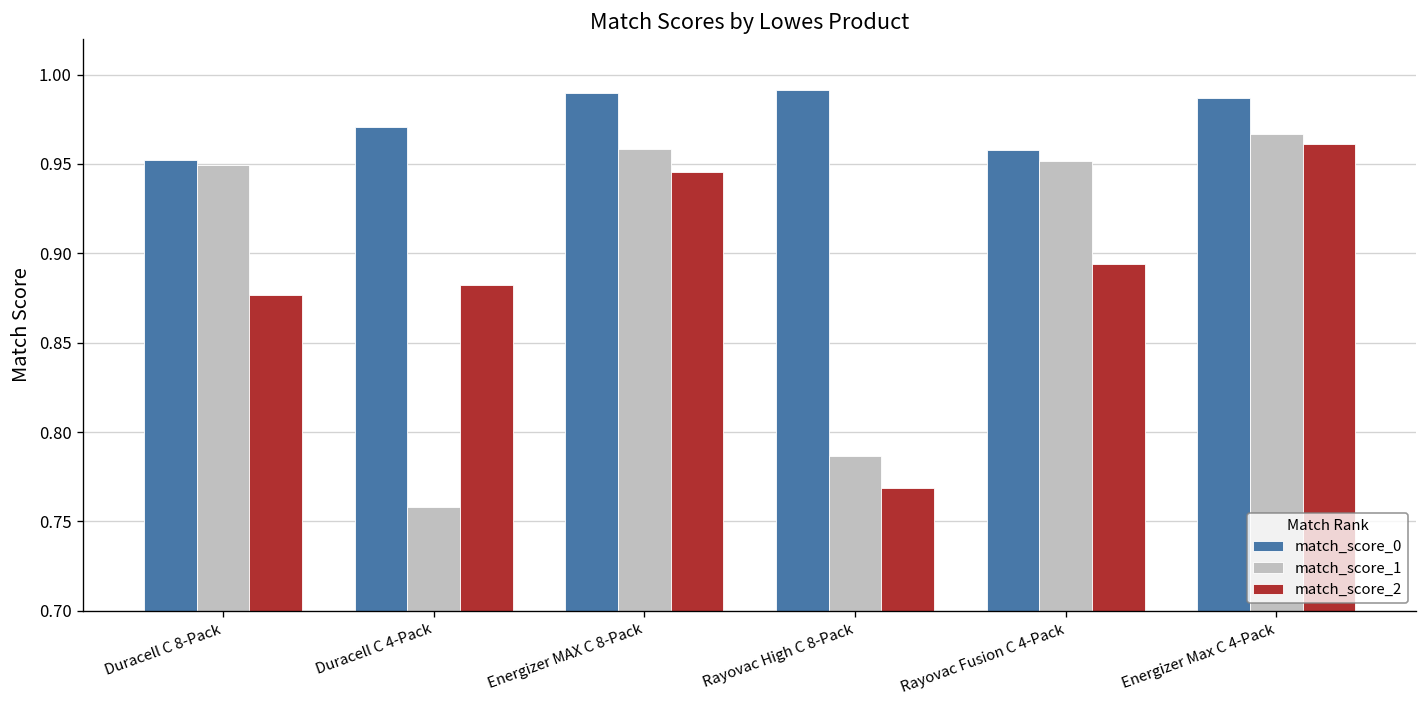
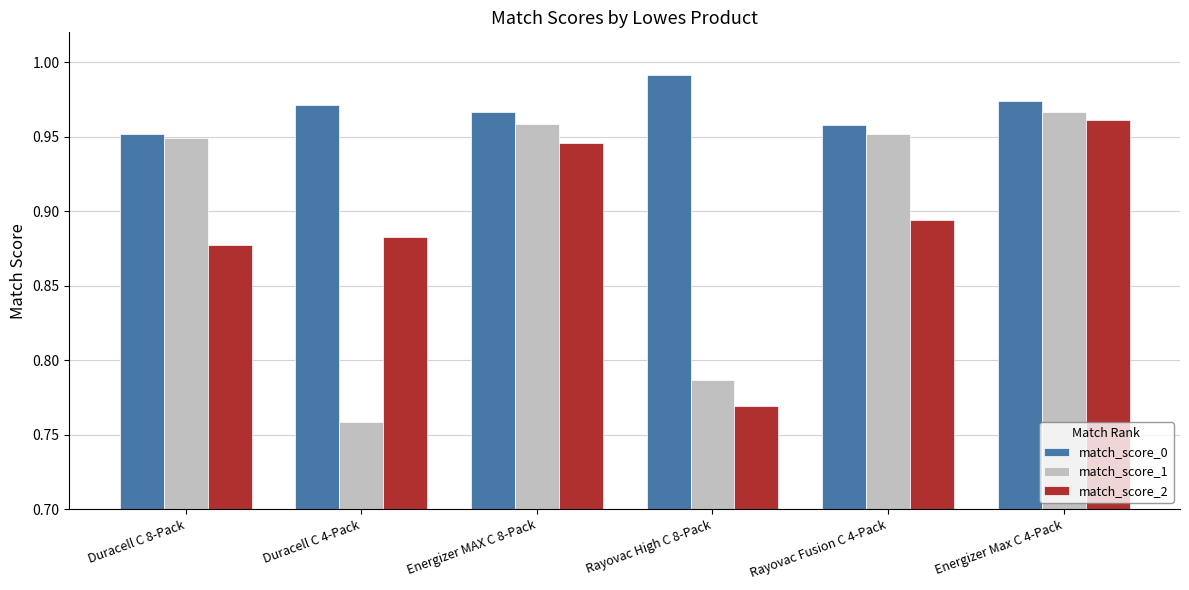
  {
    "match_score_0": {
      "Duracell C 8-Pack": 0.952,
      "Duracell C 4-Pack": 0.971,
-     "Energizer MAX C 8-Pack": 0.990,
+     "Energizer MAX C 8-Pack": 0.966,
      "Rayovac High C 8-Pack": 0.991,
      "Rayovac Fusion C 4-Pack": 0.958,
-     "Energizer Max C 4-Pack": 0.987
+     "Energizer Max C 4-Pack": 0.974
    },
    "match_score_1": {
      "Duracell C 8-Pack": 0.949,
      "Duracell C 4-Pack": 0.758,
      "Energizer MAX C 8-Pack": 0.959,
      "Rayovac High C 8-Pack": 0.787,
      "Rayovac Fusion C 4-Pack": 0.952,
      "Energizer Max C 4-Pack": 0.967
    },
    "match_score_2": {
      "Duracell C 8-Pack": 0.877,
      "Duracell C 4-Pack": 0.882,
      "Energizer MAX C 8-Pack": 0.946,
      "Rayovac High C 8-Pack": 0.769,
      "Rayovac Fusion C 4-Pack": 0.894,
      "Energizer Max C 4-Pack": 0.961
    }
  }
